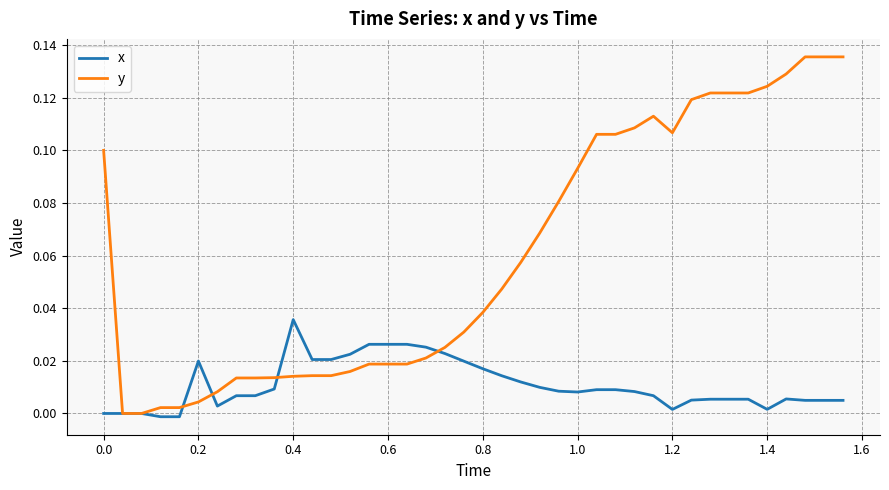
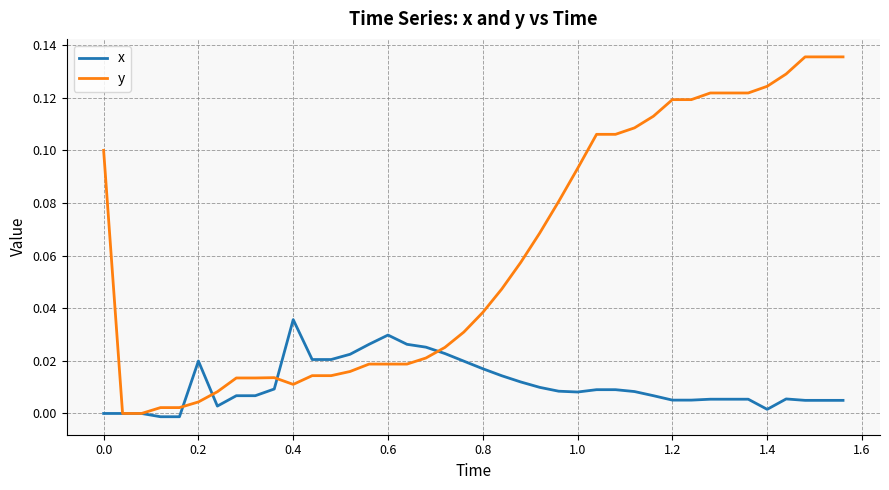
  {
    "x": {
      "0.0": 0.000,
      "0.2": 0.020,
      "0.4": 0.036,
-     "0.6": 0.026,
+     "0.6": 0.030,
      "0.8": 0.017,
      "1.0": 0.008,
-     "1.2": 0.002,
+     "1.2": 0.005,
      "1.4": 0.002
    },
    "y": {
      "0.0": 0.100,
      "0.2": 0.004,
-     "0.4": 0.014,
+     "0.4": 0.011,
      "0.6": 0.019,
      "0.8": 0.038,
      "1.0": 0.093,
-     "1.2": 0.107,
+     "1.2": 0.119,
      "1.4": 0.124
    }
  }
